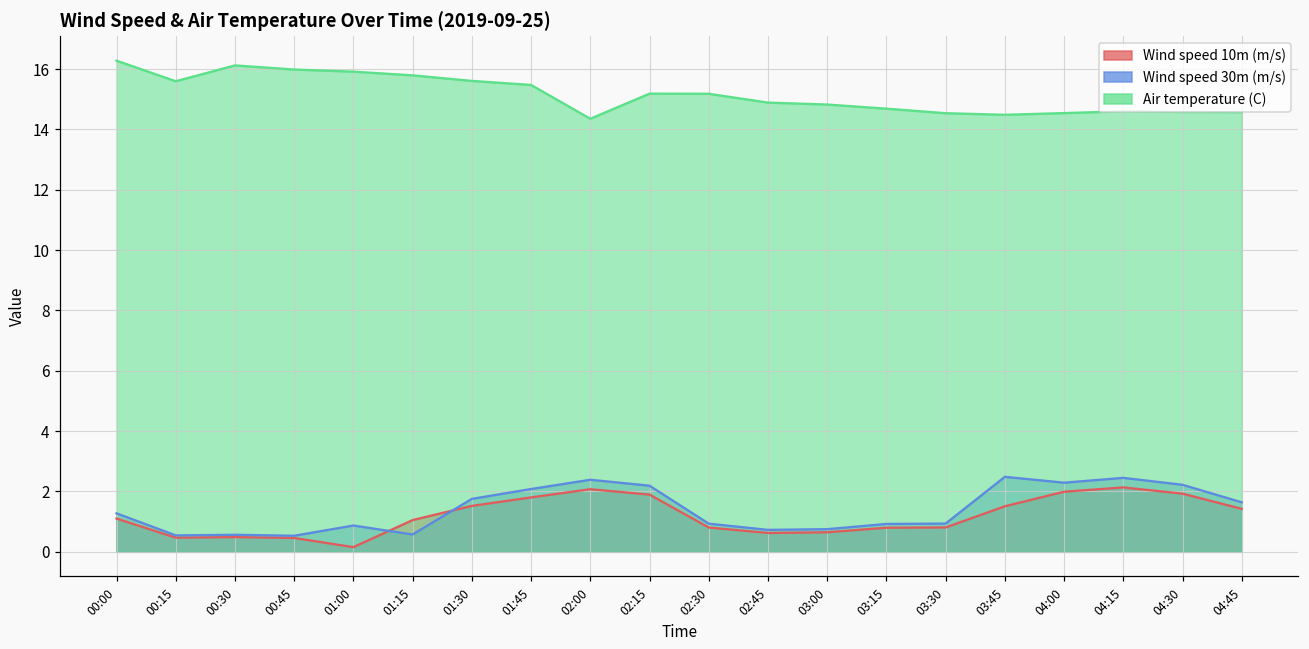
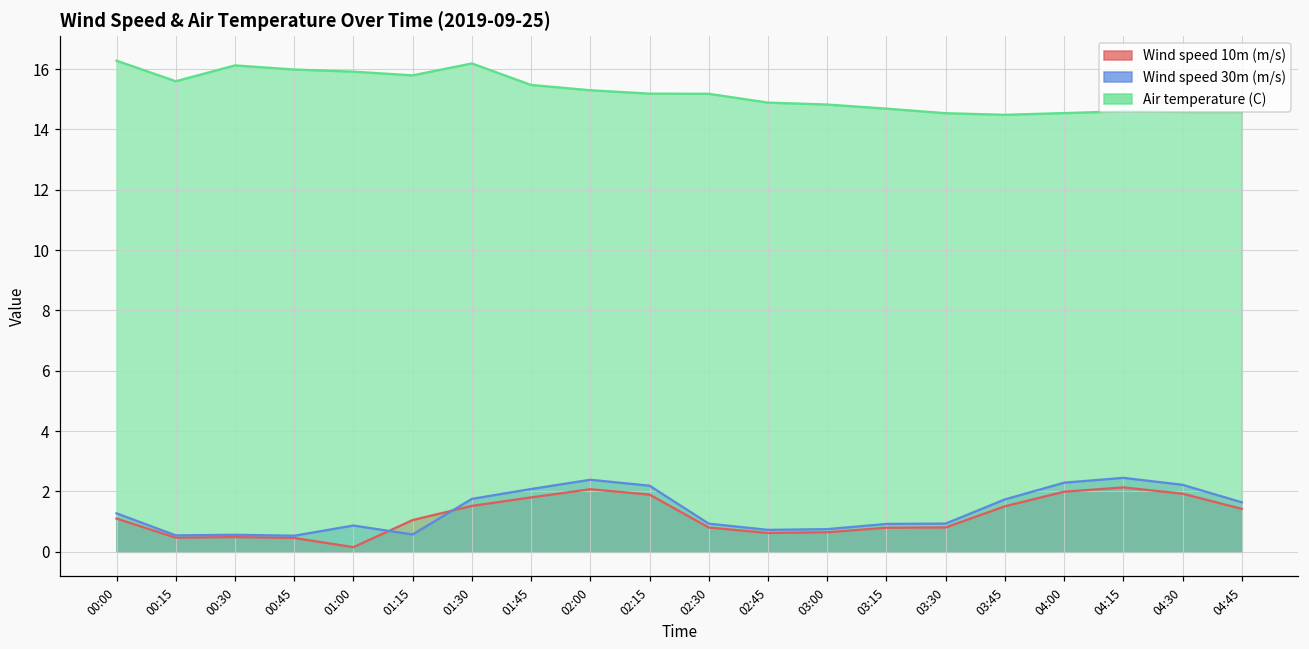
  {
    "Wind speed 10m (m/s)": {
      "00:00": 1.1,
      "01:00": 0.2,
      "01:15": 1.1,
      "01:30": 1.5,
      "01:45": 1.8,
      "02:00": 2.1,
      "02:15": 1.9,
      "02:30": 0.8,
      "02:45": 0.6,
      "03:00": 0.6,
      "03:15": 0.8,
      "03:30": 0.8,
      "03:45": 1.5,
      "04:00": 2.0,
      "04:15": 2.1,
      "04:30": 1.9,
      "04:45": 1.4
    },
    "Wind speed 30m (m/s)": {
      "00:00": 1.3,
      "01:00": 0.9,
      "01:15": 0.6,
      "01:30": 1.8,
      "01:45": 2.1,
      "02:00": 2.4,
      "02:15": 2.2,
      "02:30": 0.9,
      "02:45": 0.7,
      "03:00": 0.8,
      "03:15": 0.9,
      "03:30": 0.9,
-     "03:45": 2.5,
+     "03:45": 1.7,
      "04:00": 2.3,
      "04:15": 2.5,
      "04:30": 2.2,
      "04:45": 1.6
    },
    "Air temperature (C)": {
      "00:00": 16.3,
      "00:15": 15.6,
      "00:30": 16.1,
      "00:45": 16.0,
      "01:00": 15.9,
      "01:15": 15.8,
-     "01:30": 15.6,
+     "01:30": 16.2,
      "01:45": 15.5,
-     "02:00": 14.4,
+     "02:00": 15.3,
      "02:15": 15.2,
      "02:30": 15.2,
      "02:45": 14.9,
      "03:00": 14.8,
      "03:15": 14.7,
      "03:30": 14.5,
      "03:45": 14.5,
      "04:00": 14.5,
      "04:30": 14.6,
      "04:45": 14.6
    }
  }
